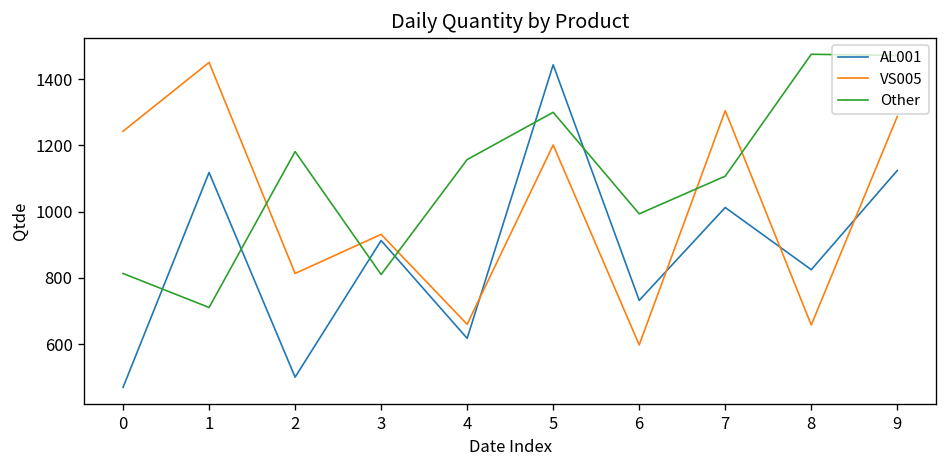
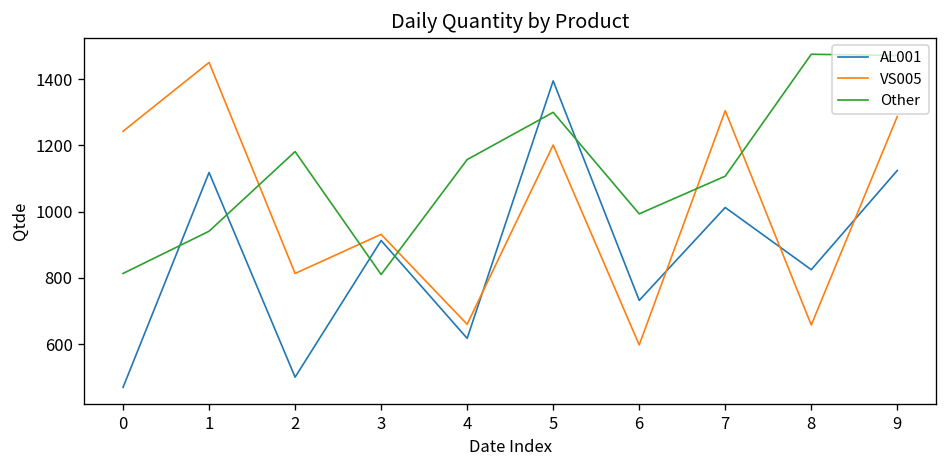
  {
    "AL001": {
      "0": 470,
      "1": 1120,
      "2": 500,
      "3": 910,
      "4": 620,
-     "5": 1440,
+     "5": 1390,
      "6": 730,
      "7": 1010,
      "8": 820,
      "9": 1120
    },
    "VS005": {
      "0": 1240,
      "1": 1450,
      "2": 810,
      "3": 930,
      "4": 660,
      "5": 1200,
      "6": 600,
      "7": 1300,
      "8": 660
    },
    "Other": {
      "0": 810,
-     "1": 710,
+     "1": 940,
      "2": 1180,
      "3": 810,
      "4": 1160,
      "5": 1300,
      "6": 990,
      "7": 1110,
      "8": 1480
    }
  }
